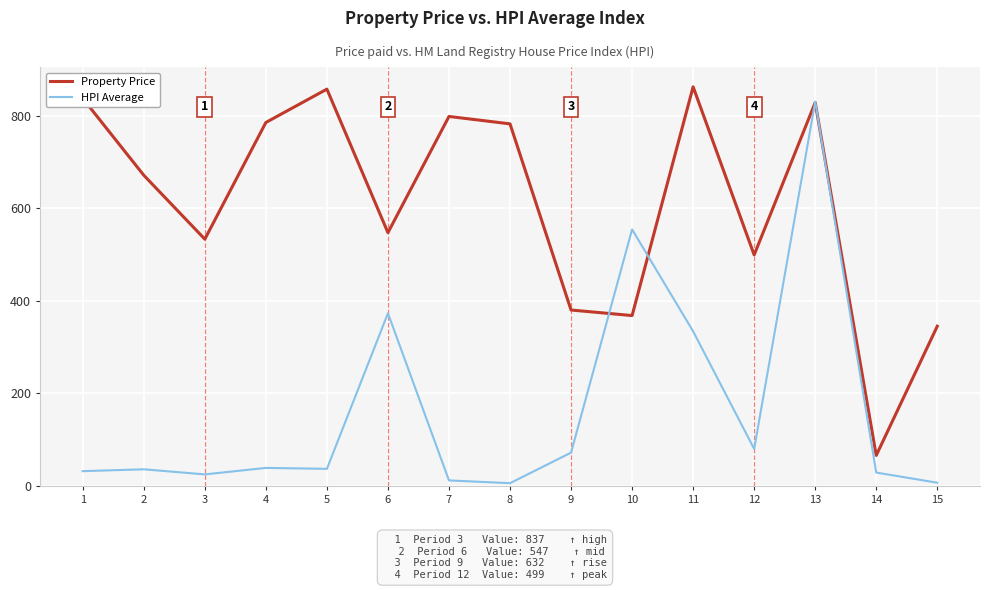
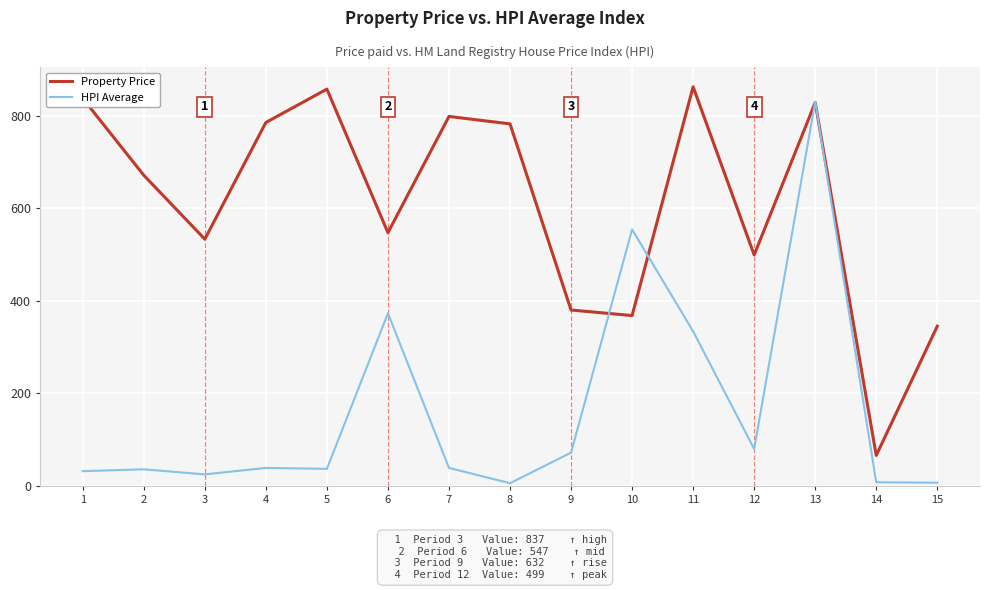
  {
    "Property Price": {
      "2": 670,
      "3": 530,
      "4": 790,
      "5": 860,
      "6": 550,
      "7": 800,
      "8": 780,
      "9": 380,
      "10": 370,
      "11": 860,
      "12": 500,
      "14": 70,
      "15": 350
    },
    "HPI Average": {
      "1": 30,
      "2": 40,
      "3": 30,
      "4": 40,
      "5": 40,
      "6": 370,
-     "7": 10,
+     "7": 40,
      "8": 10,
      "9": 70,
      "10": 550,
      "11": 330,
      "12": 80,
-     "14": 30,
+     "14": 10,
      "15": 10
    }
  }
